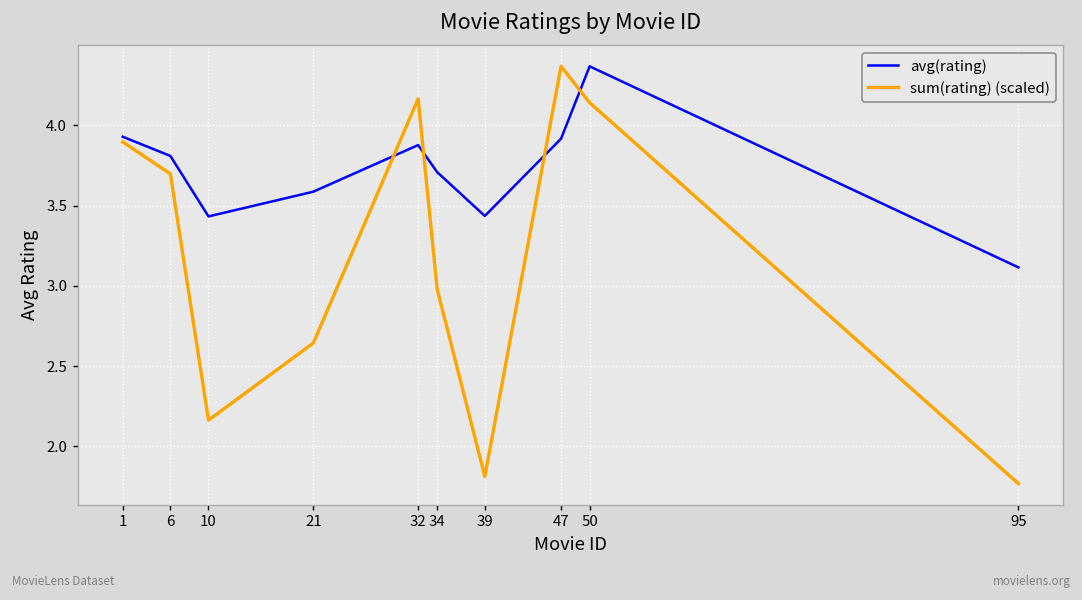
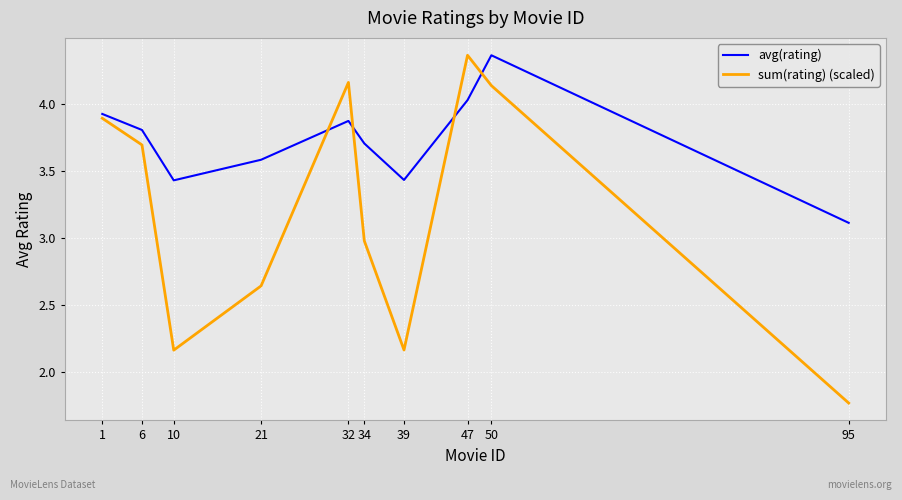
  {
    "avg(rating)": {
      "1": 3.93,
      "6": 3.81,
      "10": 3.43,
      "21": 3.59,
      "32": 3.88,
      "34": 3.71,
      "39": 3.44,
-     "47": 3.92,
+     "47": 4.03,
      "50": 4.37,
      "95": 3.11
    },
    "sum(rating) (scaled)": {
      "1": 3.90,
      "6": 3.70,
      "10": 2.16,
      "21": 2.64,
      "32": 4.16,
      "34": 2.98,
-     "39": 1.81,
+     "39": 2.16,
      "47": 4.37,
      "50": 4.14,
      "95": 1.77
    }
  }
